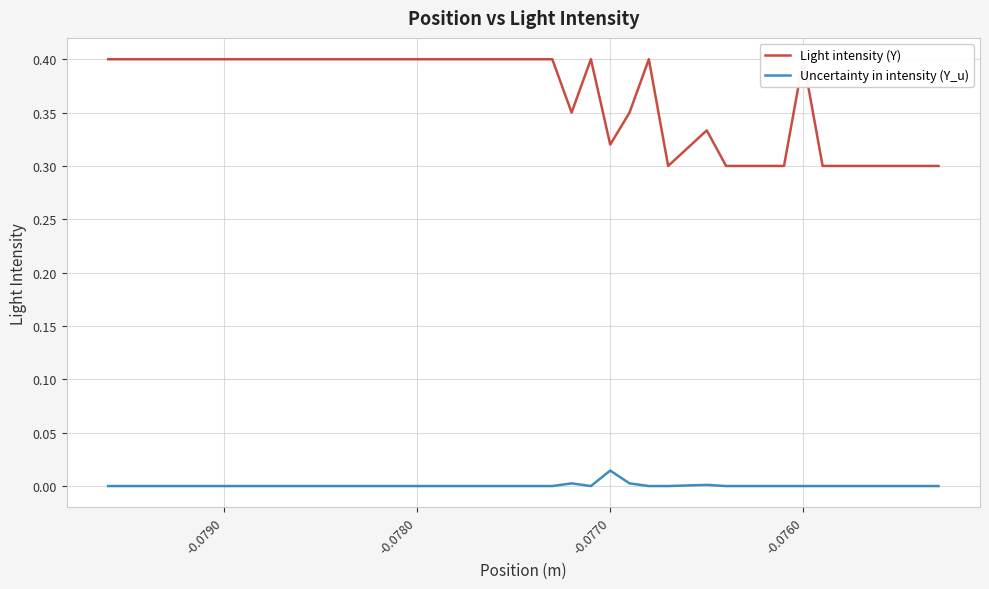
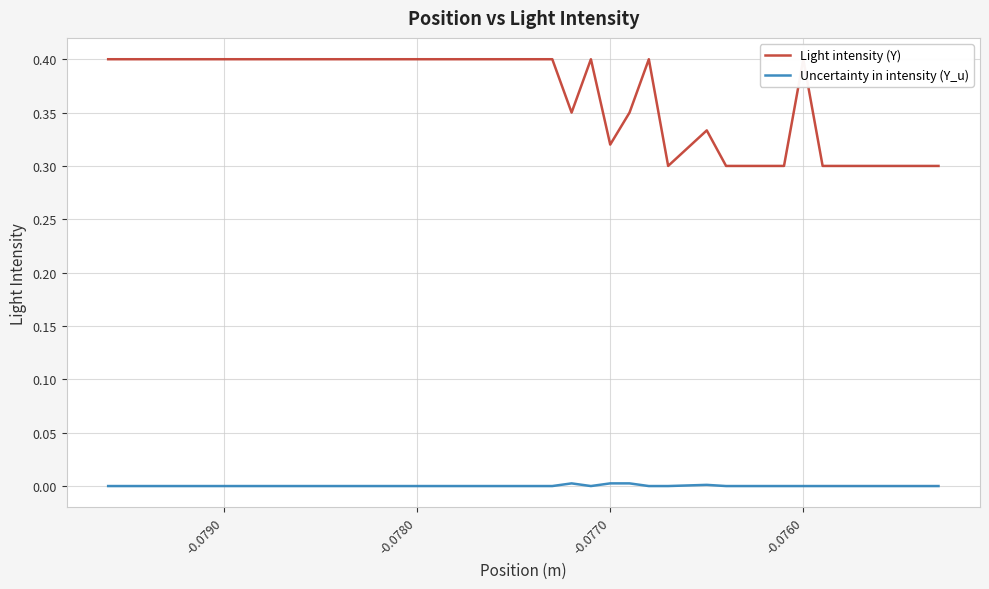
  {
    "Light intensity (Y)": {
      "-0.0790": 0.400,
      "-0.0780": 0.400,
      "-0.0770": 0.320
    },
    "Uncertainty in intensity (Y_u)": {
      "-0.0790": 0.000,
      "-0.0780": 0.000,
-     "-0.0770": 0.015,
+     "-0.0770": 0.003,
      "-0.0760": 0.000
    }
  }
